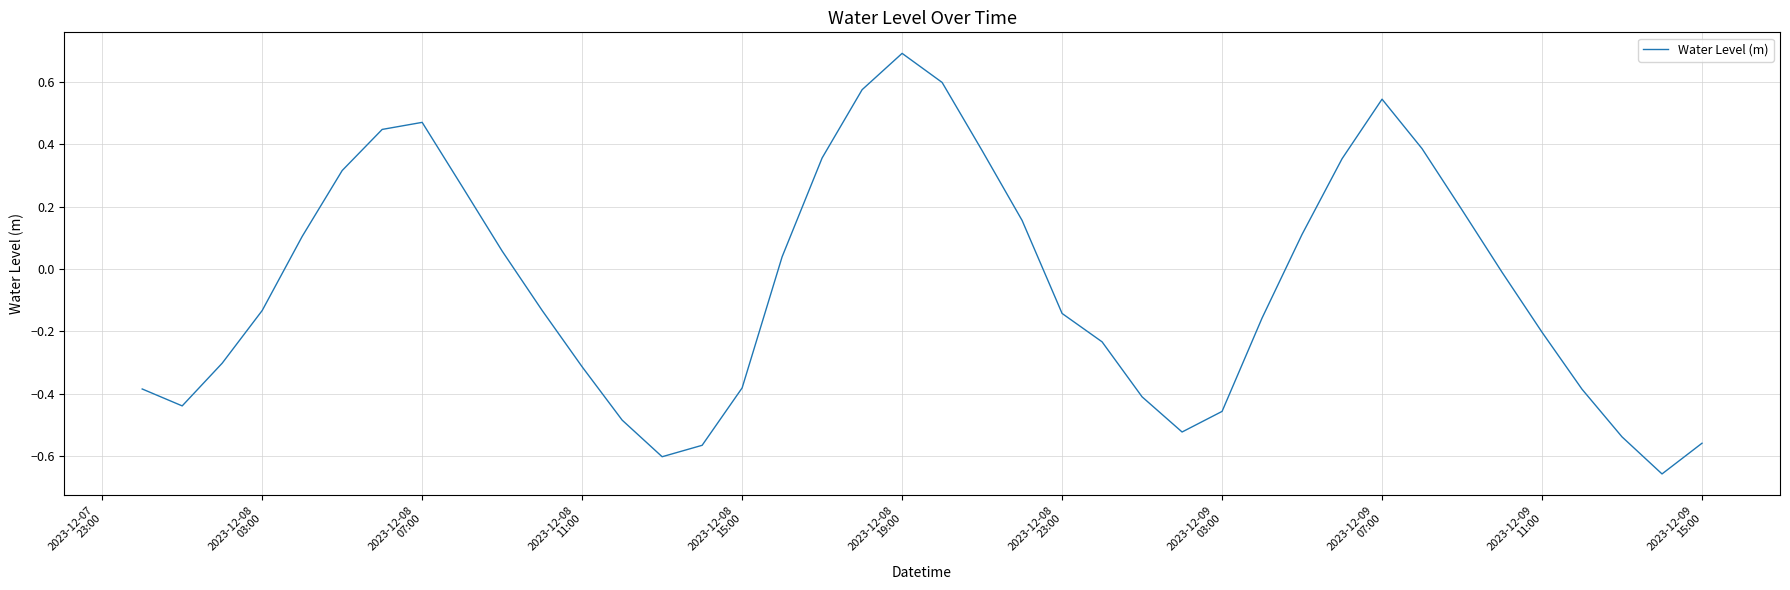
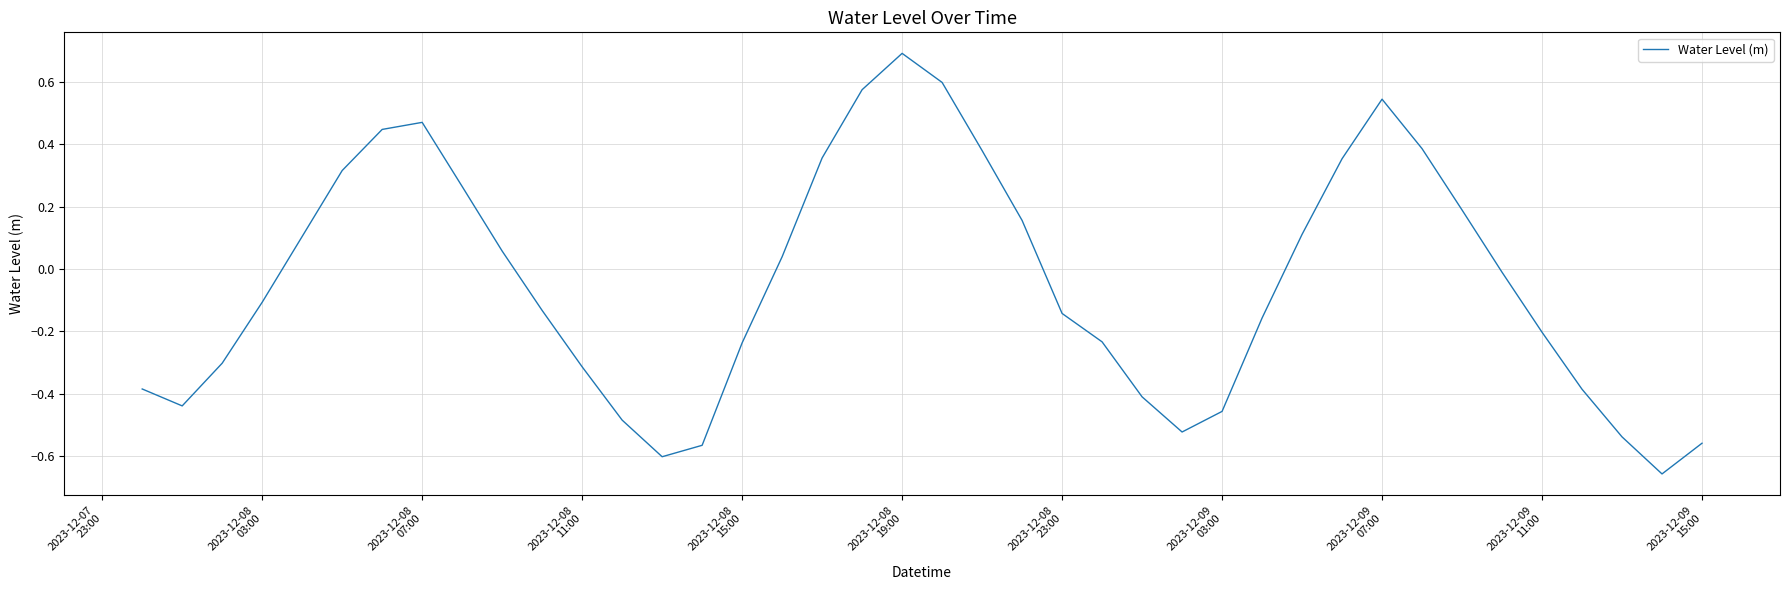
  {
-   "2023-12-08 03:00": -0.13,
+   "2023-12-08 03:00": -0.11,
    "2023-12-08 07:00": 0.47,
    "2023-12-08 11:00": -0.31,
-   "2023-12-08 15:00": -0.38,
+   "2023-12-08 15:00": -0.24,
    "2023-12-08 19:00": 0.69,
    "2023-12-08 23:00": -0.14,
    "2023-12-09 03:00": -0.46,
    "2023-12-09 07:00": 0.54,
    "2023-12-09 11:00": -0.20,
    "2023-12-09 15:00": -0.56
  }
